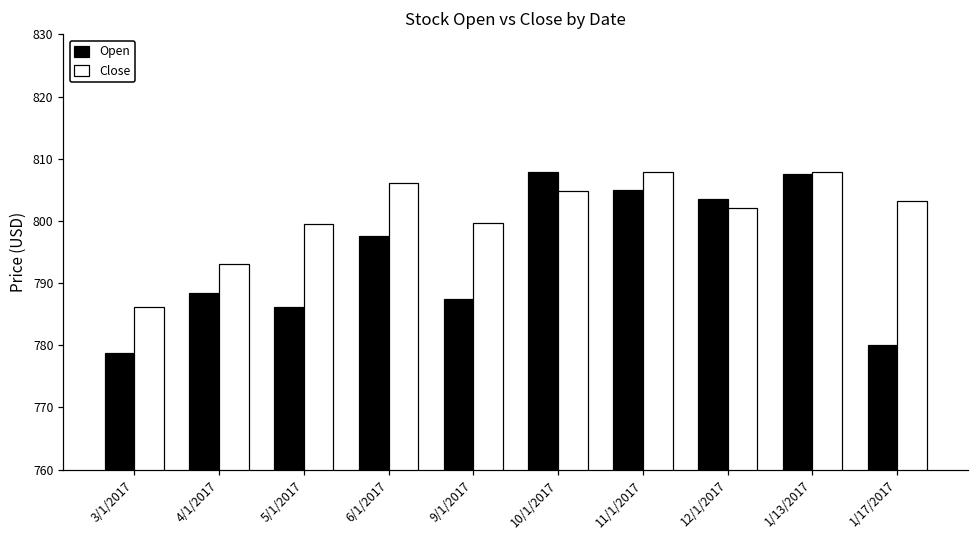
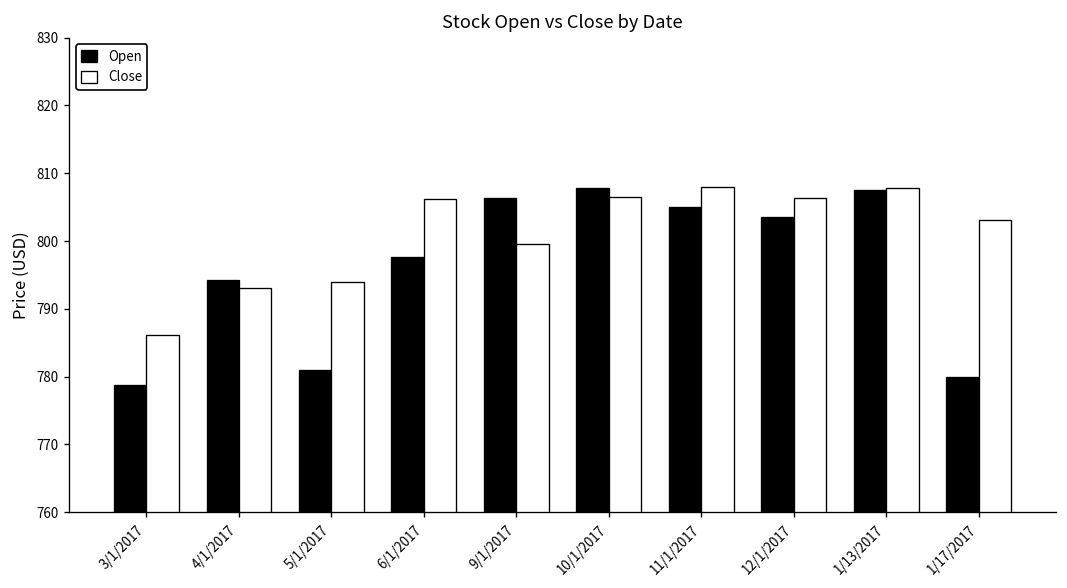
  {
    "Open": {
      "3/1/2017": 779,
-     "4/1/2017": 788,
-     "5/1/2017": 786,
+     "4/1/2017": 794,
+     "5/1/2017": 781,
      "6/1/2017": 798,
-     "9/1/2017": 788,
+     "9/1/2017": 806,
      "10/1/2017": 808,
      "11/1/2017": 805,
      "12/1/2017": 804,
      "1/13/2017": 807,
      "1/17/2017": 780
    },
    "Close": {
      "3/1/2017": 786,
      "4/1/2017": 793,
-     "5/1/2017": 799,
+     "5/1/2017": 794,
      "6/1/2017": 806,
      "9/1/2017": 800,
-     "10/1/2017": 805,
+     "10/1/2017": 806,
      "11/1/2017": 808,
-     "12/1/2017": 802,
+     "12/1/2017": 806,
      "1/13/2017": 808,
      "1/17/2017": 803
    }
  }
